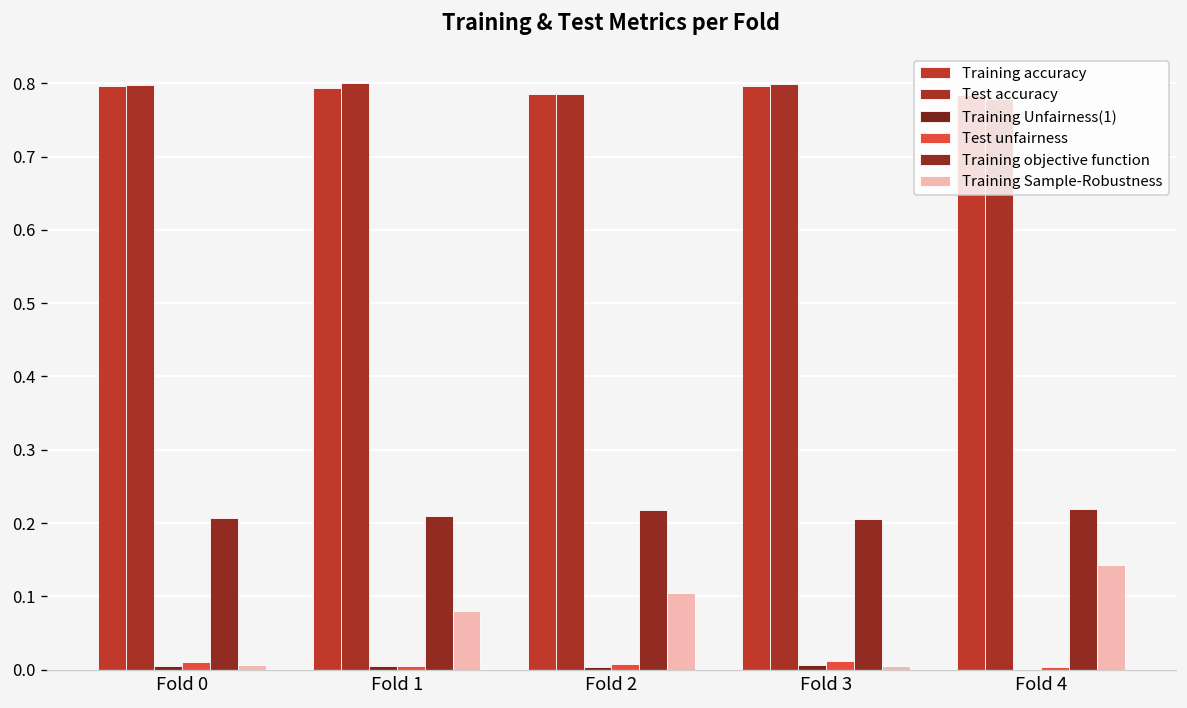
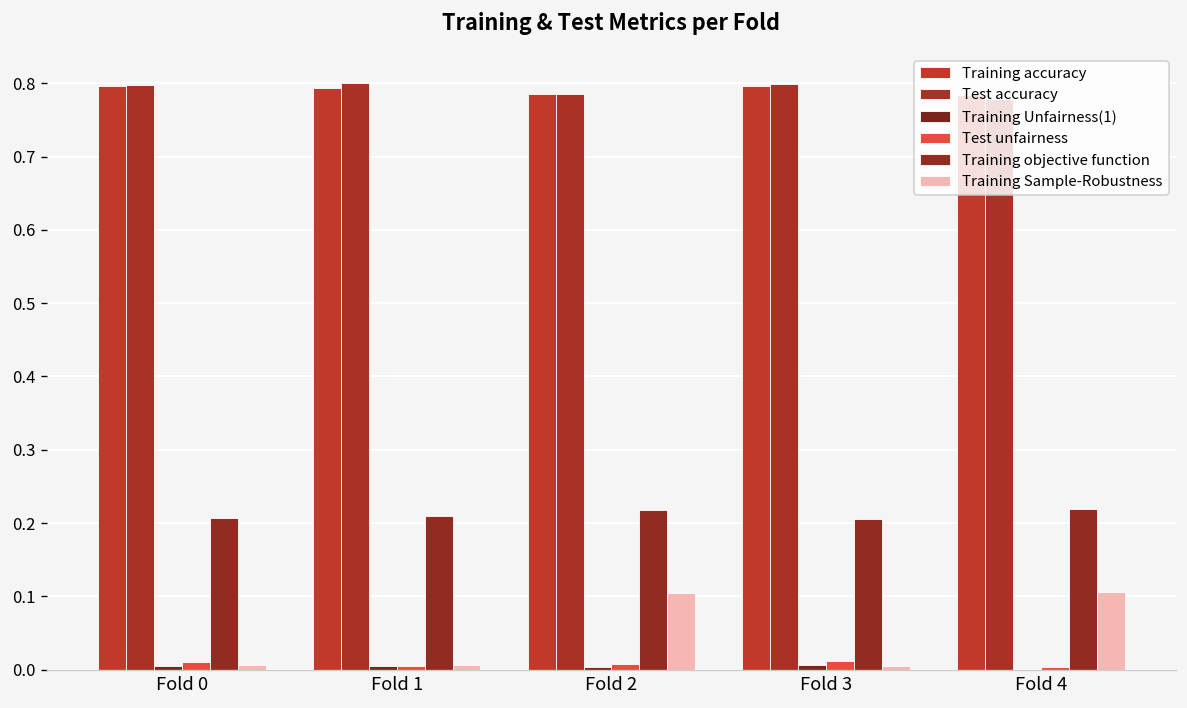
  {
    "Training Sample-Robustness": {
      "Fold 0": 0.01,
-     "Fold 1": 0.08,
+     "Fold 1": 0.01,
      "Fold 2": 0.10,
      "Fold 3": 0.01,
-     "Fold 4": 0.14
+     "Fold 4": 0.11
    }
  }
